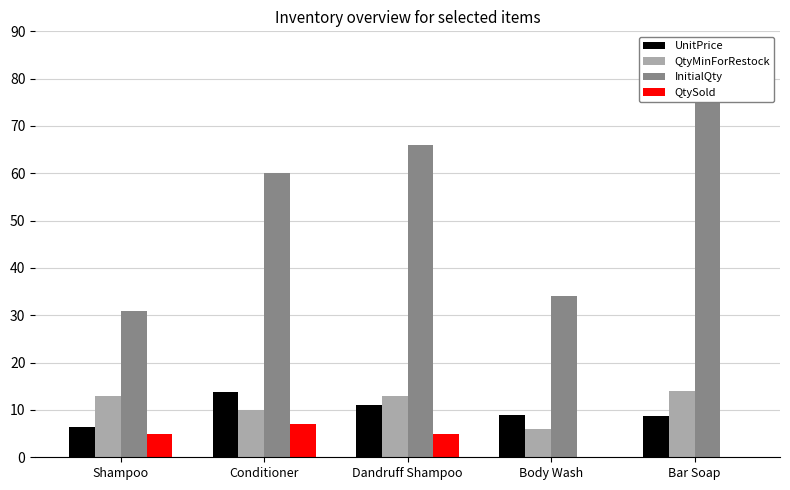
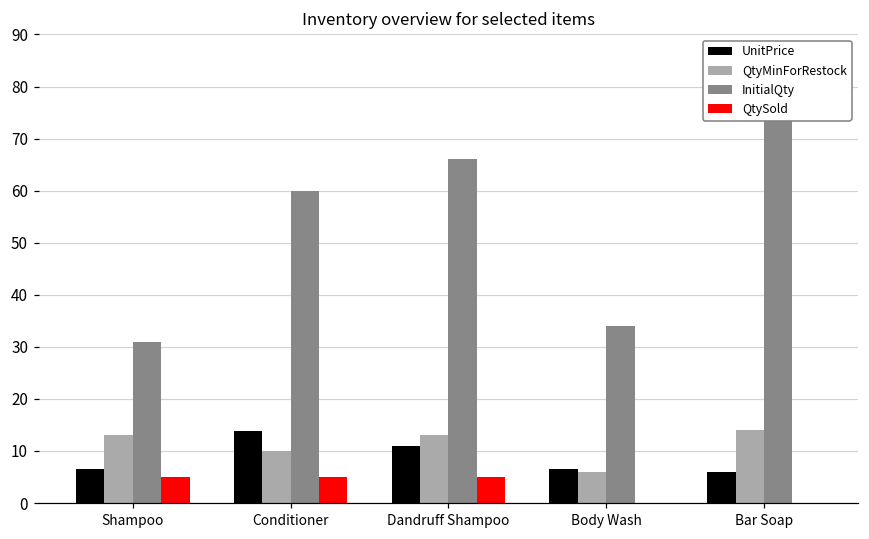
  {
    "UnitPrice": {
      "Shampoo": 6,
      "Conditioner": 14,
      "Dandruff Shampoo": 11,
-     "Body Wash": 9,
-     "Bar Soap": 9
+     "Body Wash": 7,
+     "Bar Soap": 6
    },
    "QtySold": {
      "Shampoo": 5,
-     "Conditioner": 7,
+     "Conditioner": 5,
      "Dandruff Shampoo": 5,
      "Body Wash": 0,
      "Bar Soap": 0
    }
  }
